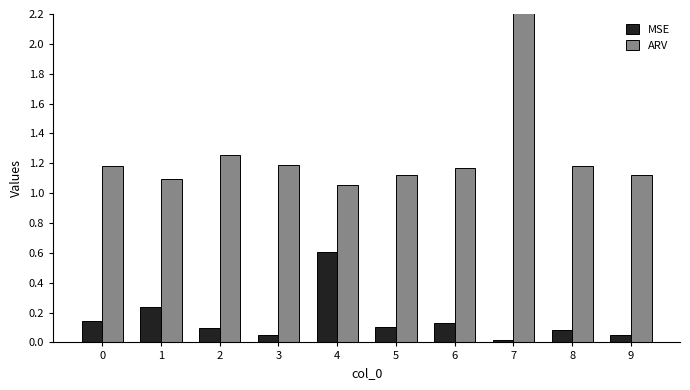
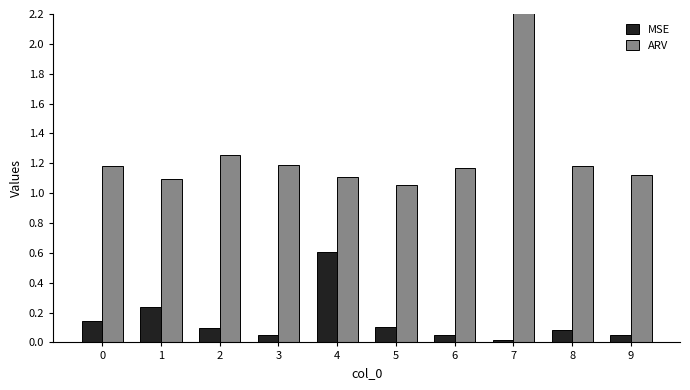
  {
    "MSE": {
      "0": 0.14,
      "1": 0.23,
      "2": 0.09,
      "3": 0.05,
      "4": 0.60,
      "5": 0.10,
-     "6": 0.13,
+     "6": 0.05,
      "7": 0.02,
      "8": 0.08,
      "9": 0.05
    },
    "ARV": {
      "0": 1.18,
      "1": 1.09,
      "2": 1.25,
      "3": 1.19,
-     "4": 1.05,
-     "5": 1.12,
+     "4": 1.11,
+     "5": 1.06,
      "6": 1.17,
      "8": 1.18,
      "9": 1.12
    }
  }
